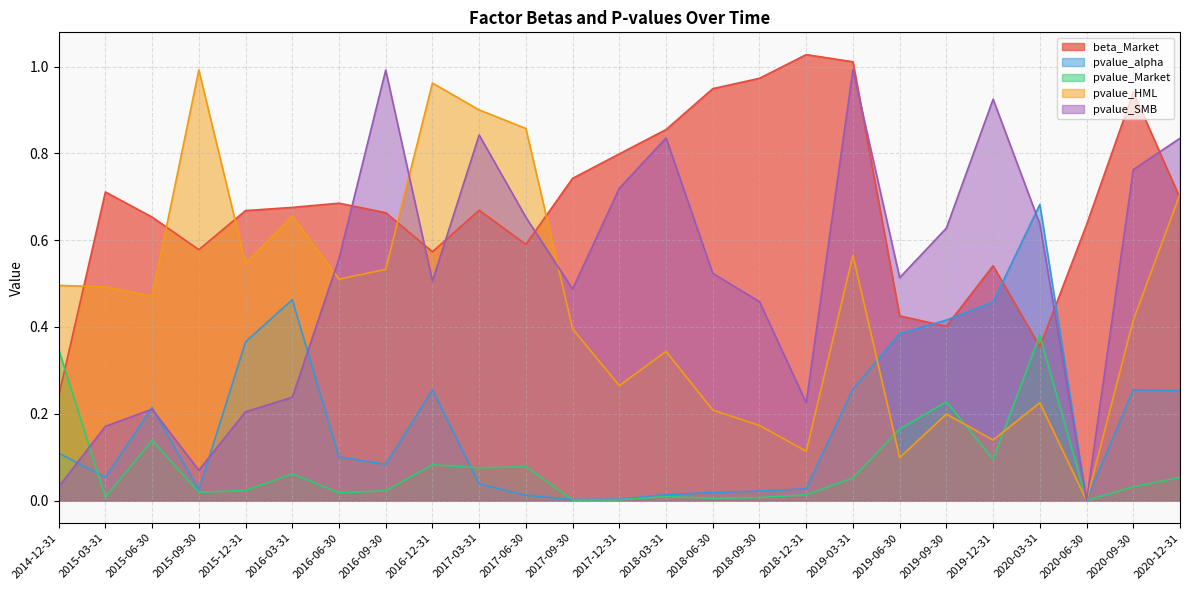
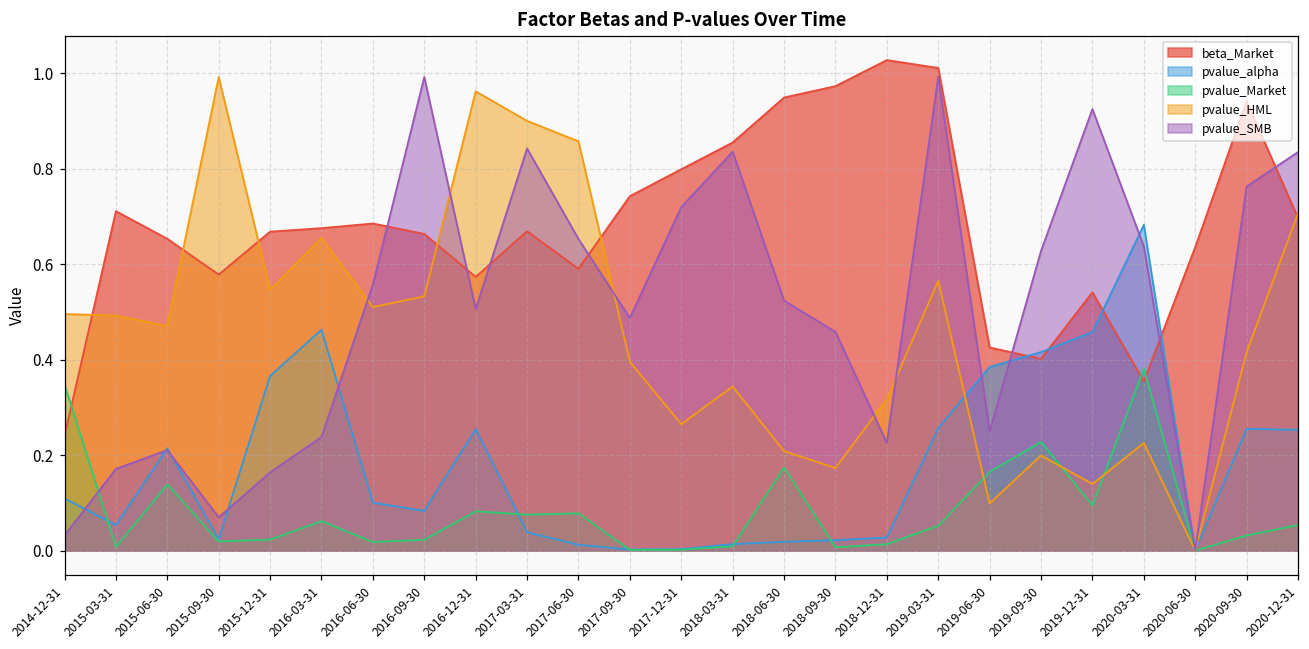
  {
    "beta_Market": {
      "2014-12-31": 0.24,
      "2015-03-31": 0.71,
      "2015-06-30": 0.65,
      "2015-09-30": 0.58,
      "2015-12-31": 0.67,
      "2016-03-31": 0.68,
      "2016-06-30": 0.69,
      "2016-09-30": 0.66,
      "2016-12-31": 0.57,
      "2017-03-31": 0.67,
      "2017-06-30": 0.59,
      "2017-09-30": 0.74,
      "2017-12-31": 0.80,
      "2018-03-31": 0.85,
      "2018-06-30": 0.95,
      "2018-09-30": 0.97,
      "2018-12-31": 1.03,
      "2019-03-31": 1.01,
      "2019-06-30": 0.43,
      "2019-09-30": 0.40,
      "2019-12-31": 0.54,
      "2020-03-31": 0.35,
      "2020-06-30": 0.64,
      "2020-12-31": 0.70
    },
    "pvalue_alpha": {
      "2014-12-31": 0.11,
      "2015-03-31": 0.05,
      "2015-12-31": 0.37,
      "2016-03-31": 0.46,
      "2016-06-30": 0.10,
      "2016-09-30": 0.08,
      "2016-12-31": 0.25,
      "2017-03-31": 0.04,
      "2017-06-30": 0.01,
      "2018-06-30": 0.02,
      "2018-09-30": 0.02,
      "2018-12-31": 0.03,
      "2019-03-31": 0.26,
      "2019-06-30": 0.38,
      "2019-09-30": 0.42,
      "2019-12-31": 0.46,
      "2020-03-31": 0.68,
      "2020-09-30": 0.26,
      "2020-12-31": 0.25
    },
    "pvalue_Market": {
      "2014-12-31": 0.35,
      "2015-03-31": 0.01,
      "2015-06-30": 0.14,
      "2015-12-31": 0.02,
      "2016-03-31": 0.06,
      "2016-06-30": 0.02,
      "2016-09-30": 0.02,
      "2016-12-31": 0.08,
      "2017-03-31": 0.08,
      "2017-06-30": 0.08,
-     "2018-06-30": 0.01,
+     "2018-06-30": 0.17,
      "2018-09-30": 0.01,
      "2018-12-31": 0.01,
      "2019-03-31": 0.05,
      "2019-06-30": 0.16,
      "2019-09-30": 0.23,
      "2019-12-31": 0.09,
      "2020-03-31": 0.38,
      "2020-09-30": 0.03,
      "2020-12-31": 0.05
    },
    "pvalue_HML": {
      "2014-12-31": 0.50,
      "2015-03-31": 0.49,
      "2015-06-30": 0.47,
      "2015-09-30": 0.99,
      "2015-12-31": 0.55,
      "2016-03-31": 0.66,
      "2016-06-30": 0.51,
      "2016-09-30": 0.53,
      "2016-12-31": 0.96,
      "2017-03-31": 0.90,
      "2017-06-30": 0.86,
      "2017-09-30": 0.40,
      "2017-12-31": 0.26,
      "2018-03-31": 0.34,
      "2018-06-30": 0.21,
      "2018-09-30": 0.17,
-     "2018-12-31": 0.11,
+     "2018-12-31": 0.32,
      "2019-03-31": 0.57,
      "2019-06-30": 0.10,
      "2019-09-30": 0.20,
      "2019-12-31": 0.14,
      "2020-03-31": 0.23,
      "2020-09-30": 0.42,
      "2020-12-31": 0.71
    },
    "pvalue_SMB": {
      "2014-12-31": 0.03,
      "2015-03-31": 0.17,
      "2015-09-30": 0.07,
-     "2015-12-31": 0.20,
+     "2015-12-31": 0.16,
      "2016-03-31": 0.24,
      "2016-06-30": 0.56,
      "2016-09-30": 0.99,
      "2016-12-31": 0.51,
      "2017-03-31": 0.84,
      "2017-06-30": 0.65,
      "2017-09-30": 0.49,
      "2017-12-31": 0.72,
      "2018-03-31": 0.84,
      "2018-06-30": 0.52,
      "2018-09-30": 0.46,
      "2018-12-31": 0.23,
      "2019-03-31": 0.99,
-     "2019-06-30": 0.51,
+     "2019-06-30": 0.25,
      "2019-09-30": 0.63,
      "2019-12-31": 0.92,
      "2020-03-31": 0.64,
      "2020-09-30": 0.76,
      "2020-12-31": 0.83
    }
  }
